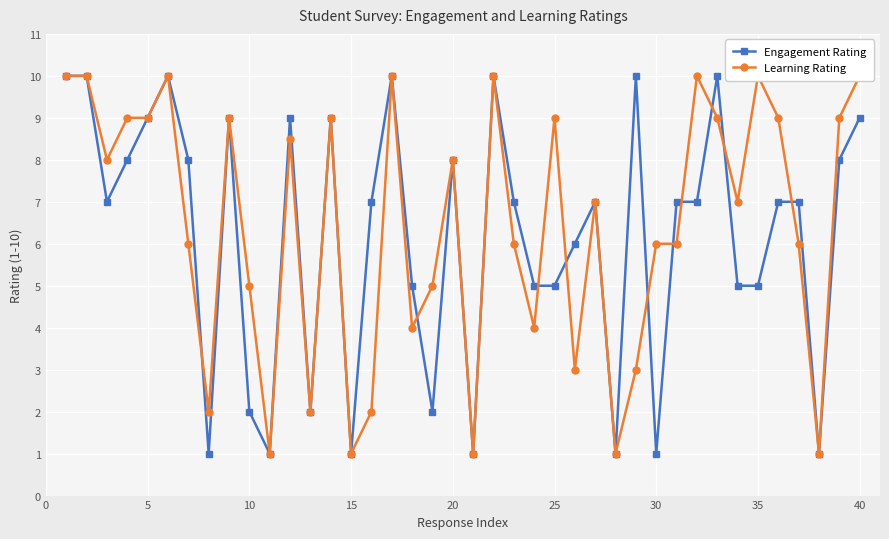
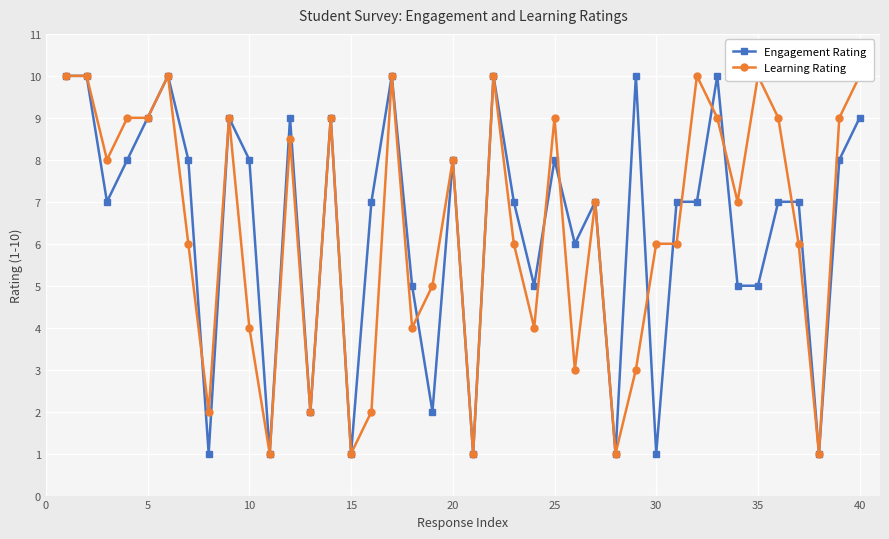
  {
    "Engagement Rating": {
-     "10": 2,
-     "25": 5,
+     "10": 8,
+     "25": 8,
      "30": 1,
      "35": 5,
      "40": 9
    },
    "Learning Rating": {
-     "10": 5,
+     "10": 4,
      "25": 9,
      "30": 6
    }
  }
